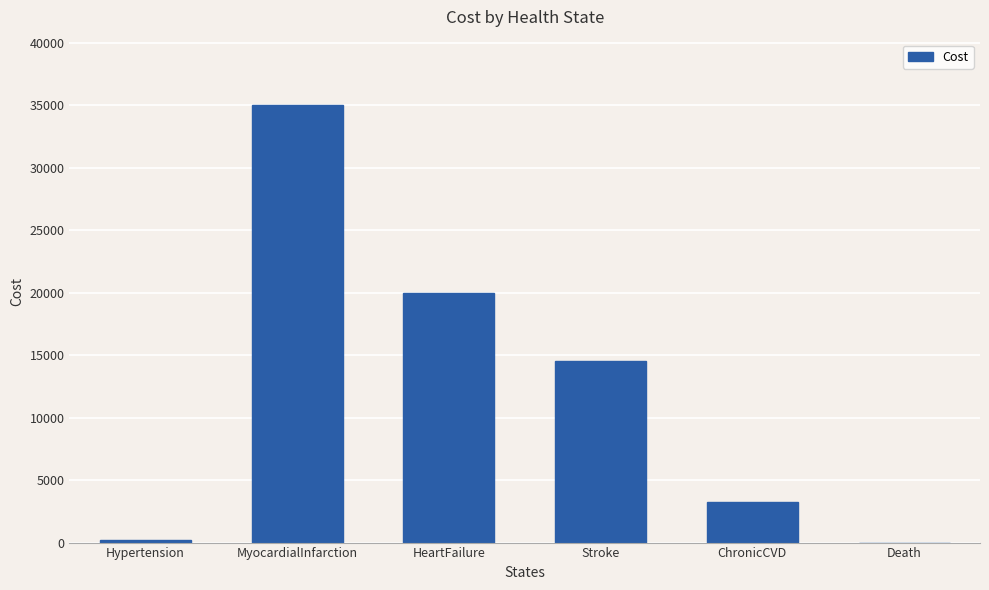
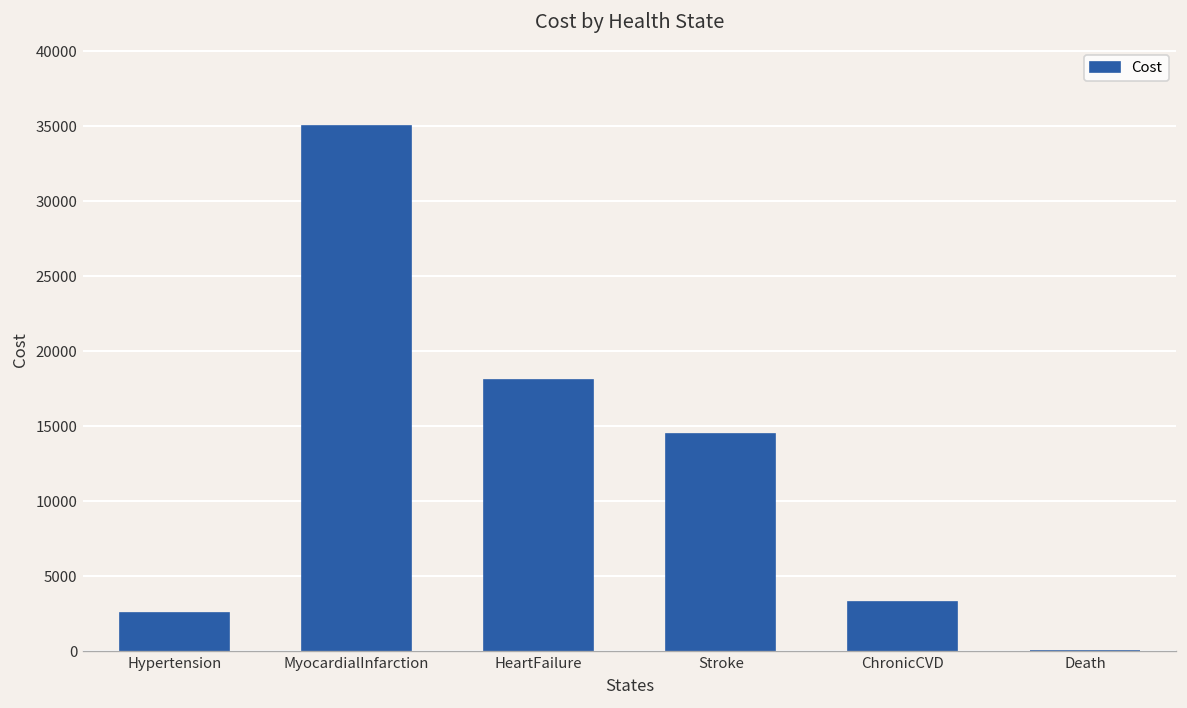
  {
-   "Hypertension": 200,
+   "Hypertension": 2600,
    "MyocardialInfarction": 35000,
-   "HeartFailure": 20000,
+   "HeartFailure": 18100,
    "Stroke": 14500,
    "ChronicCVD": 3300,
    "Death": 0
  }
